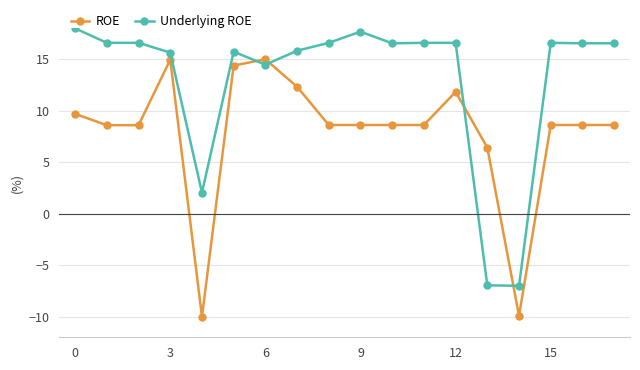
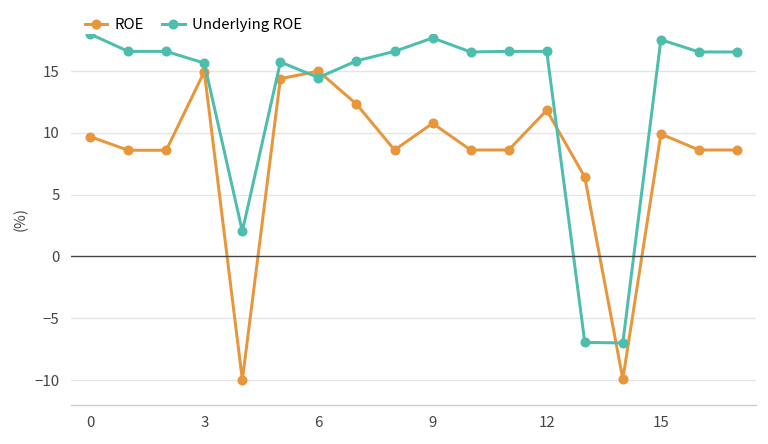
  {
    "ROE": {
      "0": 9.7,
      "3": 15.0,
      "6": 15.0,
-     "9": 8.6,
+     "9": 10.8,
      "12": 11.8,
-     "15": 8.6
+     "15": 9.9
    },
    "Underlying ROE": {
      "0": 18.0,
      "3": 15.6,
      "6": 14.5,
      "9": 17.7,
      "12": 16.6,
-     "15": 16.6
+     "15": 17.5
    }
  }
